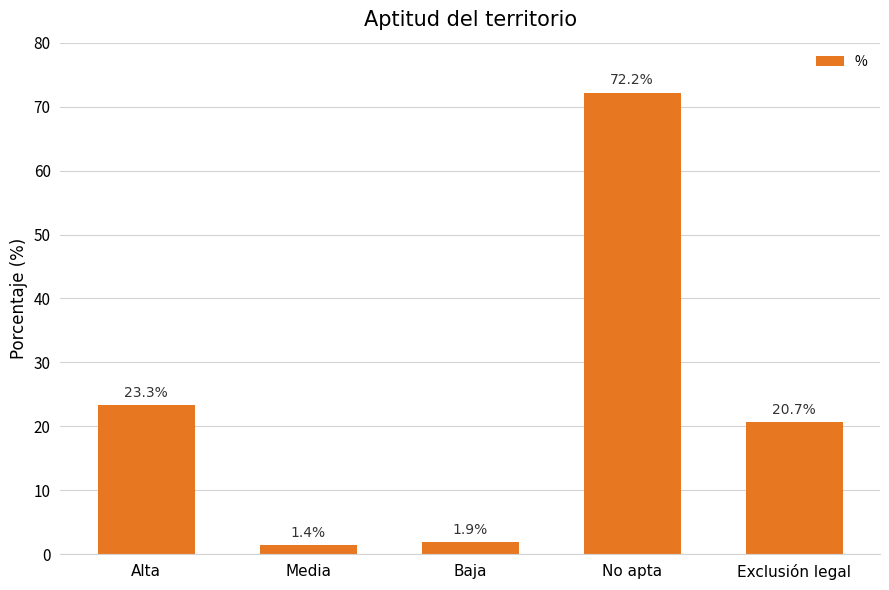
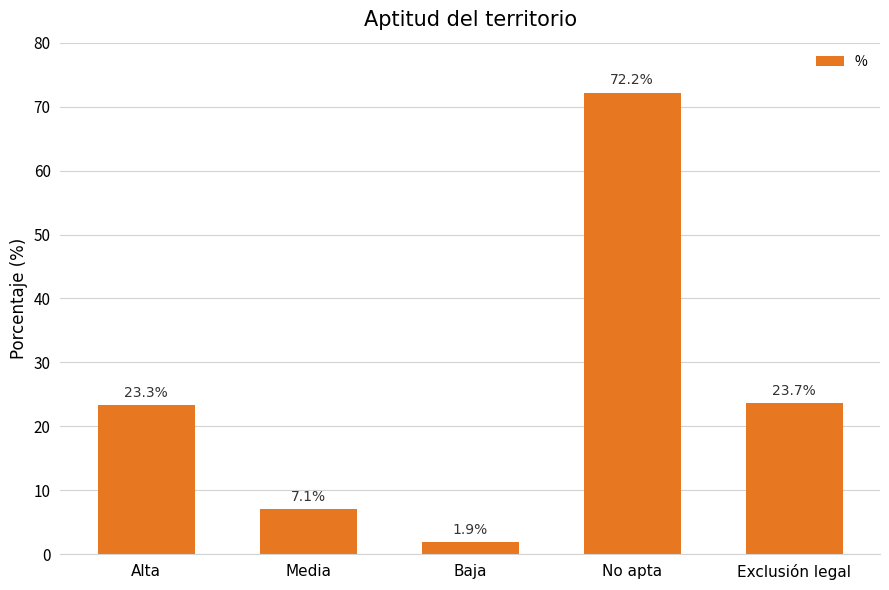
  {
    "Alta": "23.3%",
-   "Media": "1.4%",
+   "Media": "7.1%",
    "Baja": "1.9%",
    "No apta": "72.2%",
-   "Exclusión legal": "20.7%"
+   "Exclusión legal": "23.7%"
  }
